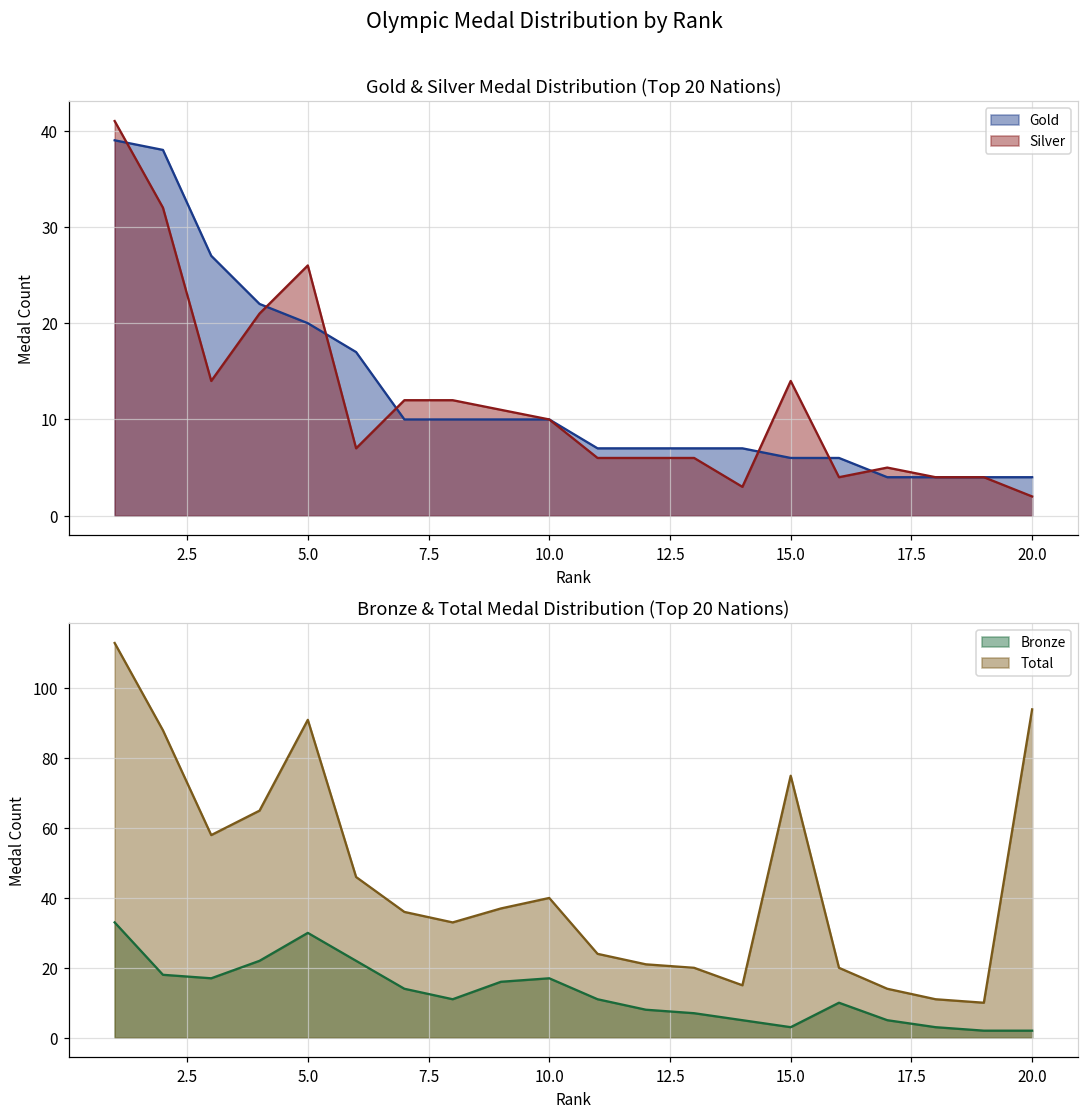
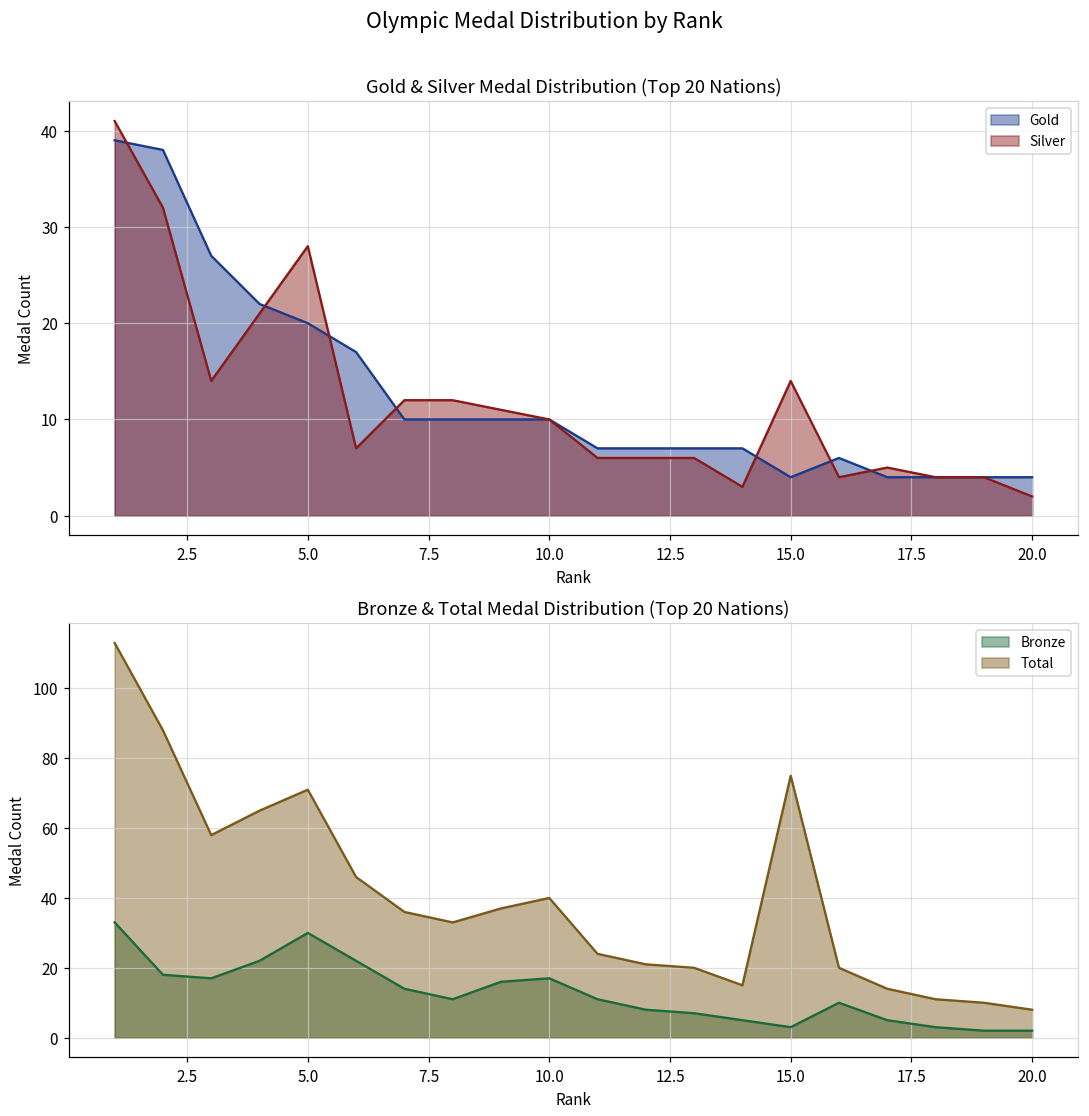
  {
    "Gold & Silver Medal Distribution (Top 20 Nations)": {
      "Gold": {
        "5.0": 20,
-       "15.0": 6,
+       "15.0": 4,
        "20.0": 4
      },
      "Silver": {
-       "5.0": 26,
+       "5.0": 28,
        "15.0": 14,
        "20.0": 2
      }
    },
    "Bronze & Total Medal Distribution (Top 20 Nations)": {
      "Bronze": {
        "5.0": 30,
        "10.0": 17,
        "15.0": 3,
        "20.0": 2
      },
      "Total": {
-       "5.0": 91,
+       "5.0": 71,
        "10.0": 40,
        "15.0": 75,
-       "20.0": 94
+       "20.0": 8
      }
    }
  }
